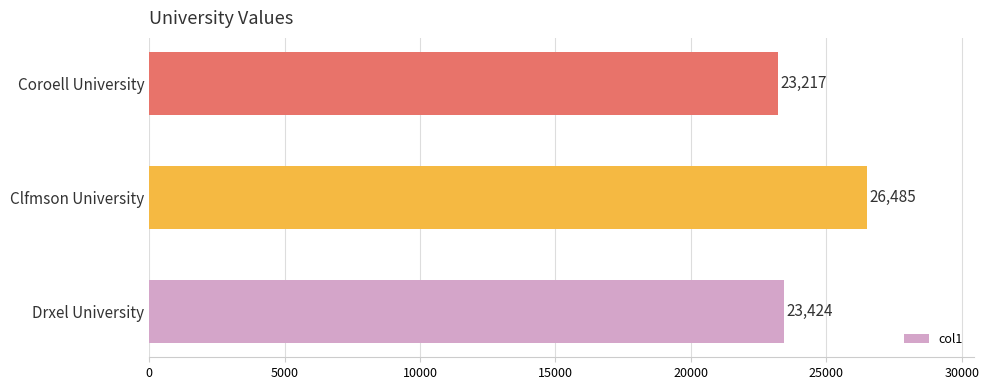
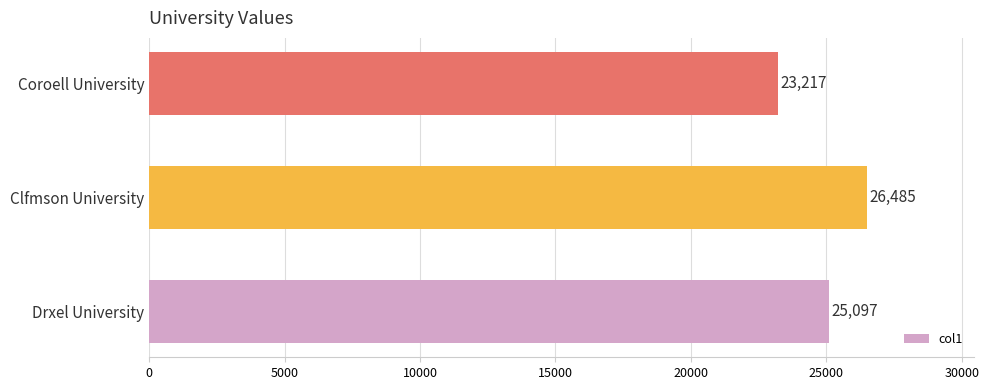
  {
    "Coroell University": "23,217",
    "Clfmson University": "26,485",
-   "Drxel University": "23,424"
+   "Drxel University": "25,097"
  }
